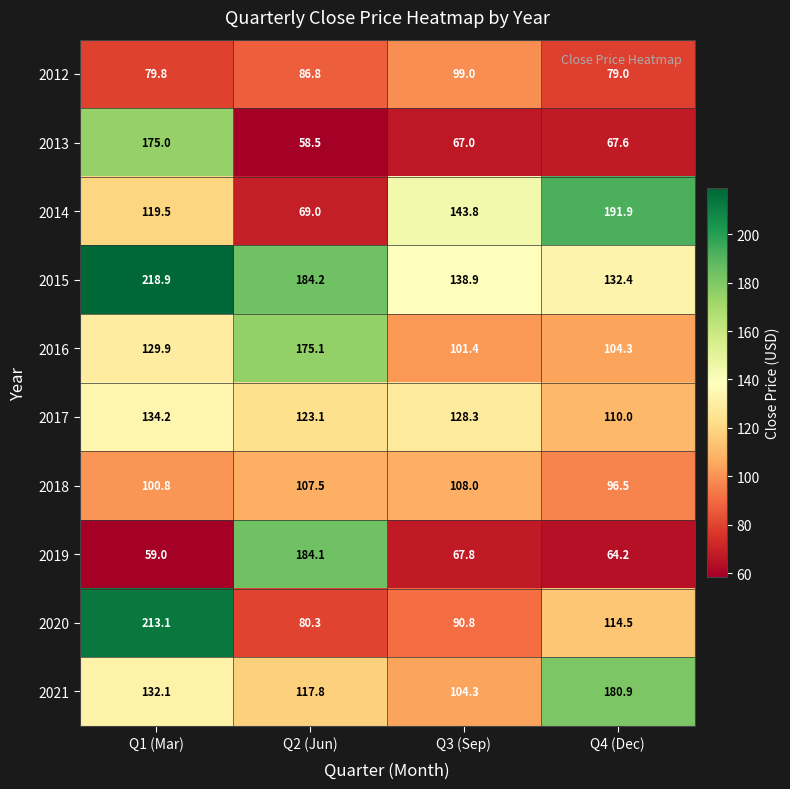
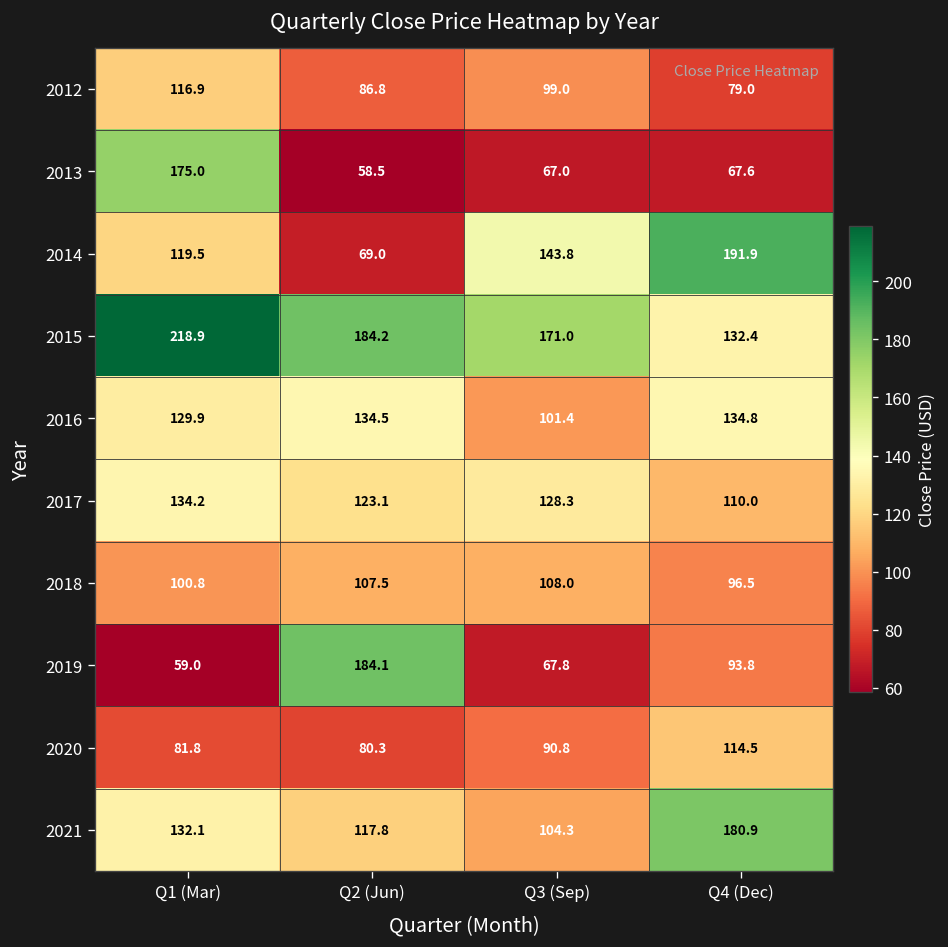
  {
    "2012": {
-     "Q1 (Mar)": 79.8,
+     "Q1 (Mar)": 116.9,
      "Q2 (Jun)": 86.8,
      "Q3 (Sep)": 99.0
    },
    "2013": {
      "Q1 (Mar)": 175.0,
      "Q2 (Jun)": 58.5,
      "Q3 (Sep)": 67.0,
      "Q4 (Dec)": 67.6
    },
    "2014": {
      "Q1 (Mar)": 119.5,
      "Q2 (Jun)": 69.0,
      "Q3 (Sep)": 143.8,
      "Q4 (Dec)": 191.9
    },
    "2015": {
      "Q1 (Mar)": 218.9,
      "Q2 (Jun)": 184.2,
-     "Q3 (Sep)": 138.9,
+     "Q3 (Sep)": 171.0,
      "Q4 (Dec)": 132.4
    },
    "2016": {
      "Q1 (Mar)": 129.9,
-     "Q2 (Jun)": 175.1,
+     "Q2 (Jun)": 134.5,
      "Q3 (Sep)": 101.4,
-     "Q4 (Dec)": 104.3
+     "Q4 (Dec)": 134.8
    },
    "2017": {
      "Q1 (Mar)": 134.2,
      "Q2 (Jun)": 123.1,
      "Q3 (Sep)": 128.3,
      "Q4 (Dec)": 110.0
    },
    "2018": {
      "Q1 (Mar)": 100.8,
      "Q2 (Jun)": 107.5,
      "Q3 (Sep)": 108.0,
      "Q4 (Dec)": 96.5
    },
    "2019": {
      "Q1 (Mar)": 59.0,
      "Q2 (Jun)": 184.1,
      "Q3 (Sep)": 67.8,
-     "Q4 (Dec)": 64.2
+     "Q4 (Dec)": 93.8
    },
    "2020": {
-     "Q1 (Mar)": 213.1,
+     "Q1 (Mar)": 81.8,
      "Q2 (Jun)": 80.3,
      "Q3 (Sep)": 90.8,
      "Q4 (Dec)": 114.5
    },
    "2021": {
      "Q1 (Mar)": 132.1,
      "Q2 (Jun)": 117.8,
      "Q3 (Sep)": 104.3,
      "Q4 (Dec)": 180.9
    }
  }
